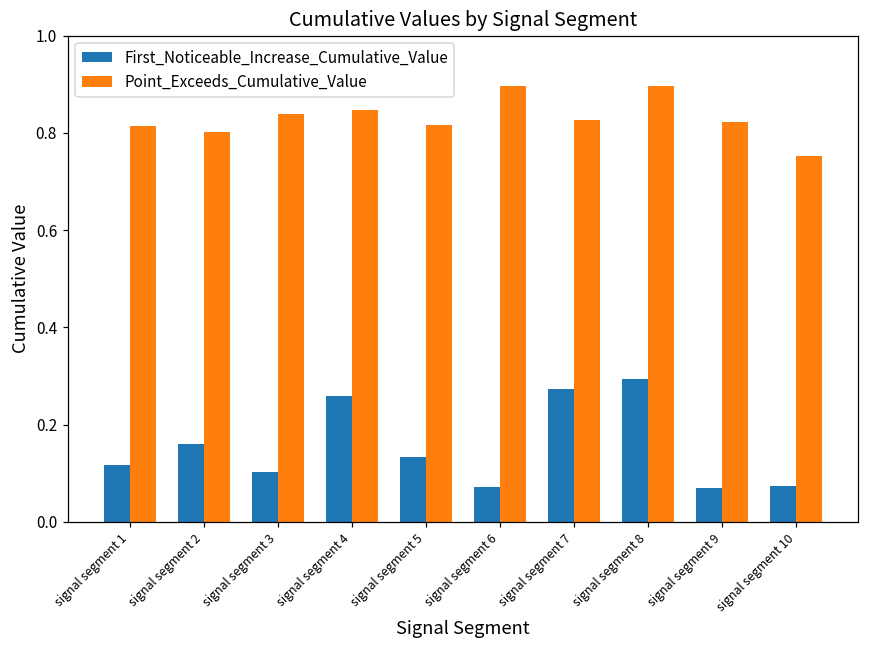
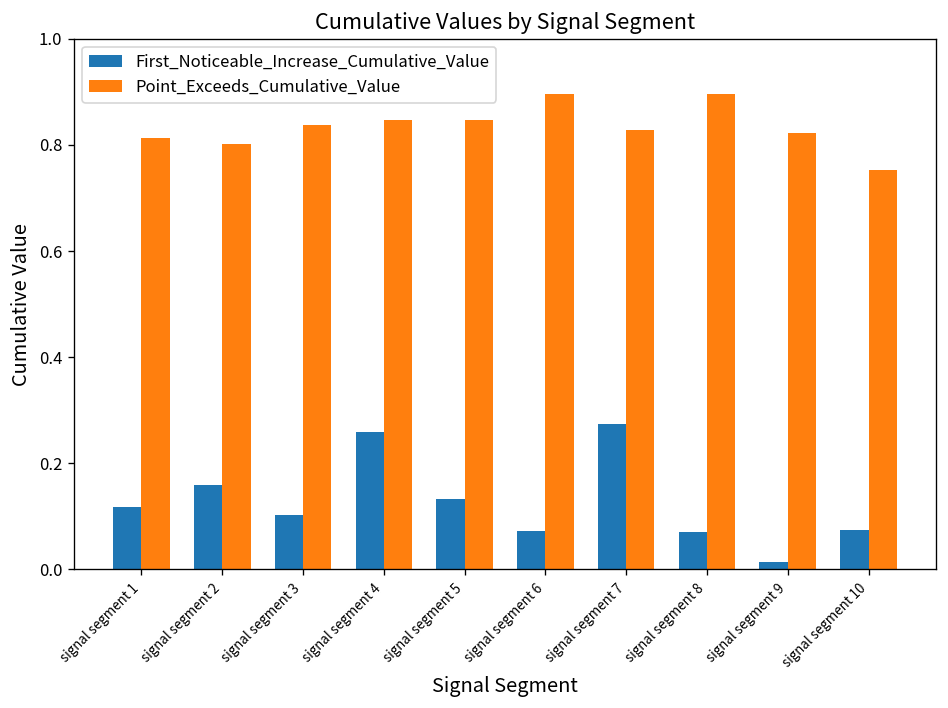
  {
    "First_Noticeable_Increase_Cumulative_Value": {
      "signal segment 1": 0.12,
      "signal segment 2": 0.16,
      "signal segment 3": 0.10,
      "signal segment 4": 0.26,
      "signal segment 5": 0.13,
      "signal segment 6": 0.07,
      "signal segment 7": 0.27,
-     "signal segment 8": 0.29,
-     "signal segment 9": 0.07,
+     "signal segment 8": 0.07,
+     "signal segment 9": 0.01,
      "signal segment 10": 0.07
    },
    "Point_Exceeds_Cumulative_Value": {
      "signal segment 1": 0.81,
      "signal segment 2": 0.80,
      "signal segment 3": 0.84,
      "signal segment 4": 0.85,
-     "signal segment 5": 0.82,
+     "signal segment 5": 0.85,
      "signal segment 6": 0.90,
      "signal segment 7": 0.83,
      "signal segment 8": 0.90,
      "signal segment 9": 0.82,
      "signal segment 10": 0.75
    }
  }
